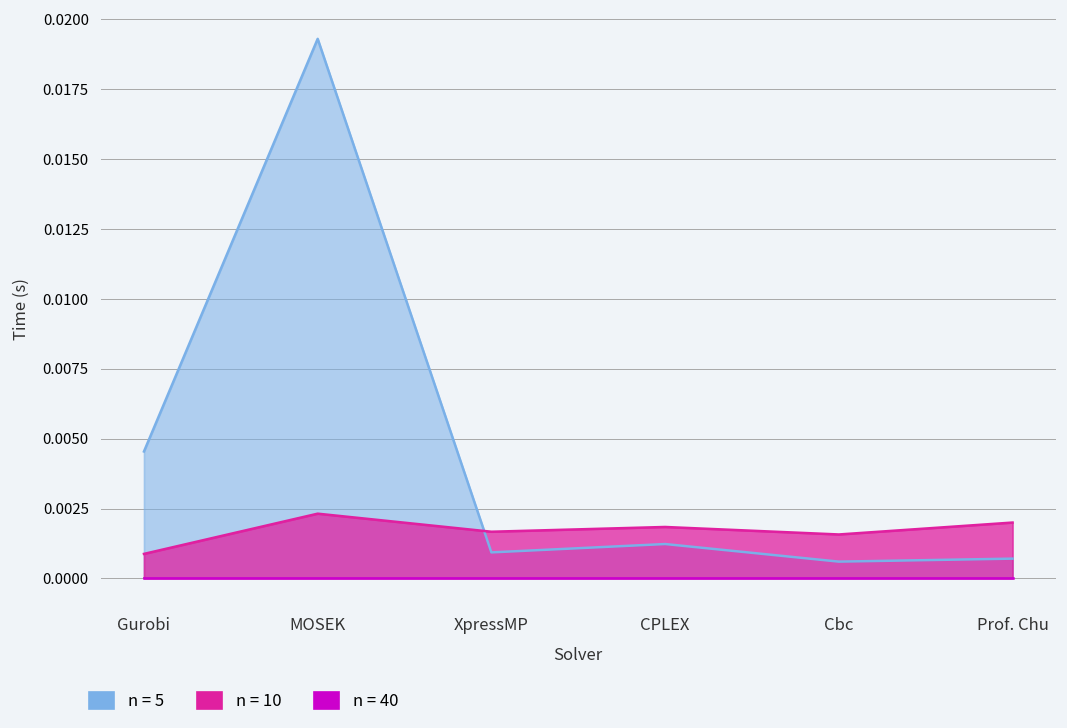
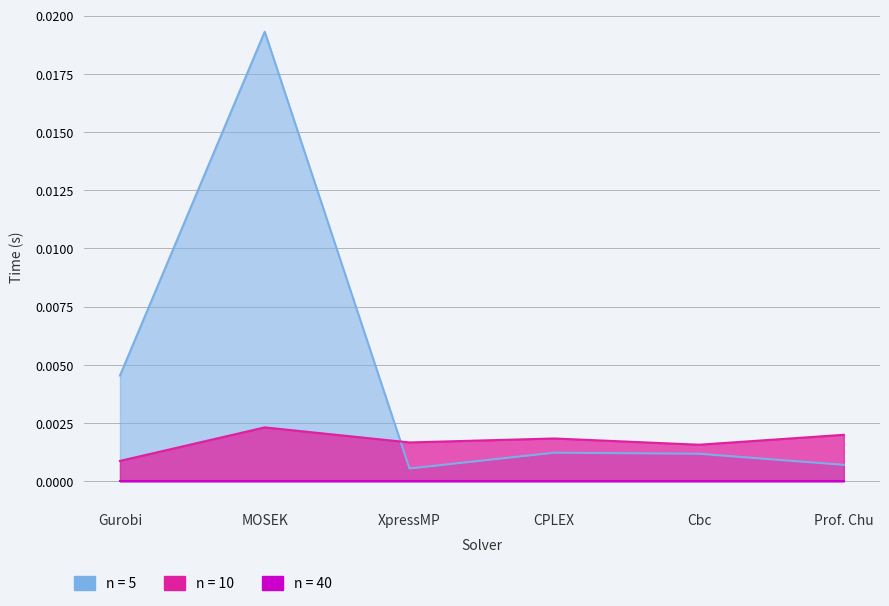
  {
    "n = 5": {
      "Gurobi": 0.0045,
      "MOSEK": 0.0193,
-     "XpressMP": 0.0009,
+     "XpressMP": 0.0006,
      "CPLEX": 0.0012,
-     "Cbc": 0.0006,
+     "Cbc": 0.0012,
      "Prof. Chu": 0.0007
    }
  }
